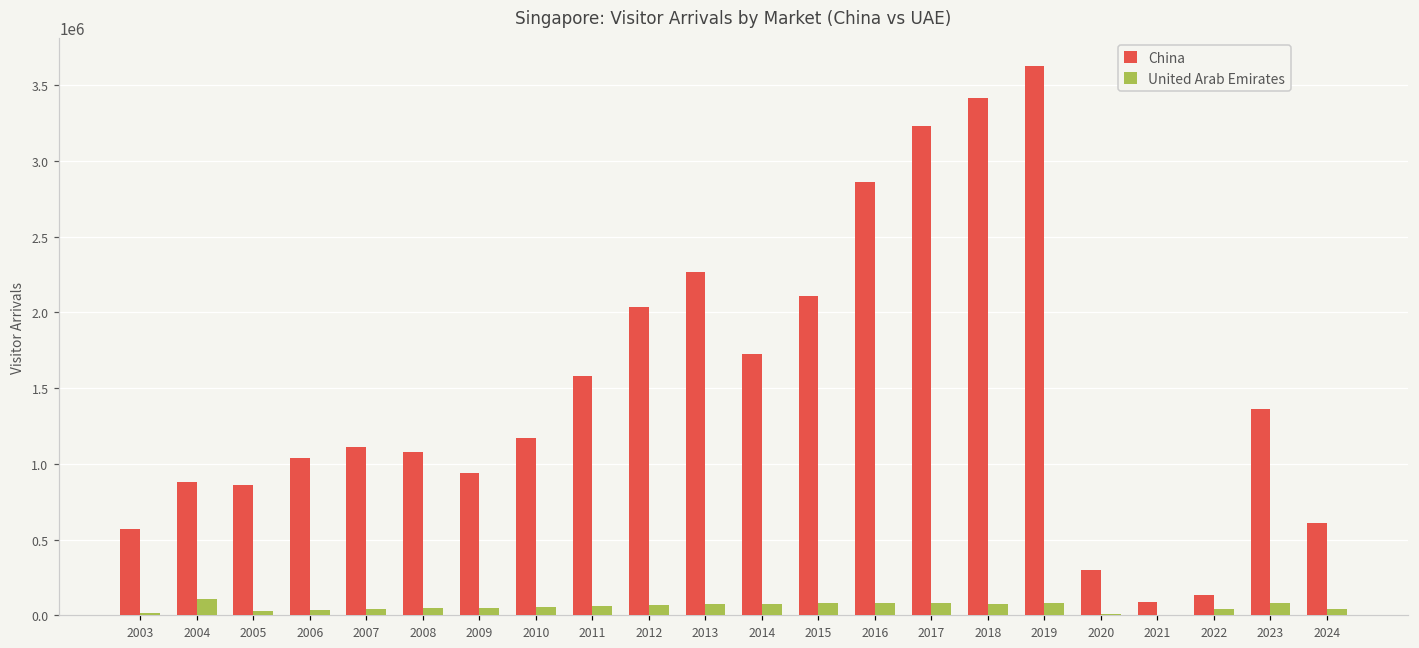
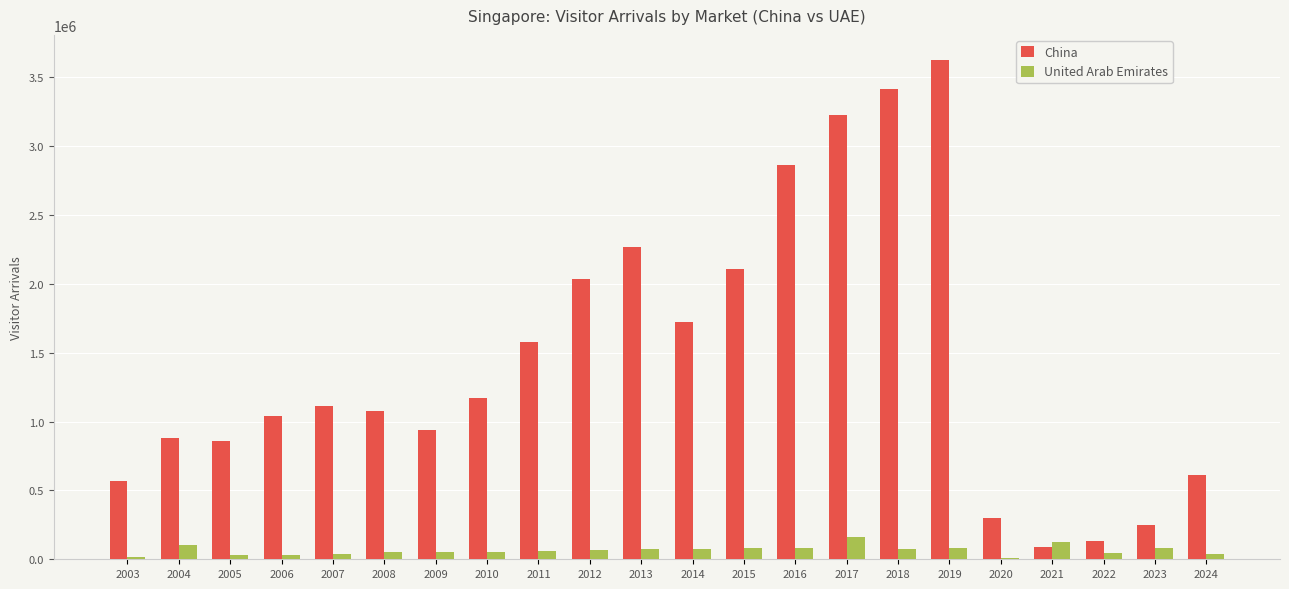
  {
    "China": {
      "2003": 570000,
      "2004": 880000,
      "2005": 860000,
      "2006": 1040000,
      "2007": 1110000,
      "2008": 1080000,
      "2009": 940000,
      "2010": 1170000,
      "2011": 1580000,
      "2012": 2030000,
      "2013": 2270000,
      "2014": 1720000,
      "2015": 2110000,
      "2016": 2860000,
      "2017": 3230000,
      "2018": 3420000,
      "2019": 3630000,
      "2020": 300000,
      "2021": 90000,
      "2022": 130000,
-     "2023": 1360000,
+     "2023": 250000,
      "2024": 610000
    },
    "United Arab Emirates": {
      "2004": 110000,
      "2005": 30000,
      "2006": 30000,
      "2007": 40000,
      "2008": 50000,
      "2009": 50000,
      "2010": 60000,
      "2011": 60000,
      "2012": 70000,
      "2013": 70000,
      "2014": 80000,
      "2015": 80000,
      "2016": 80000,
-     "2017": 80000,
+     "2017": 160000,
      "2018": 80000,
      "2019": 80000,
-     "2021": 0,
+     "2021": 120000,
      "2022": 40000,
      "2023": 80000,
      "2024": 40000
    }
  }
